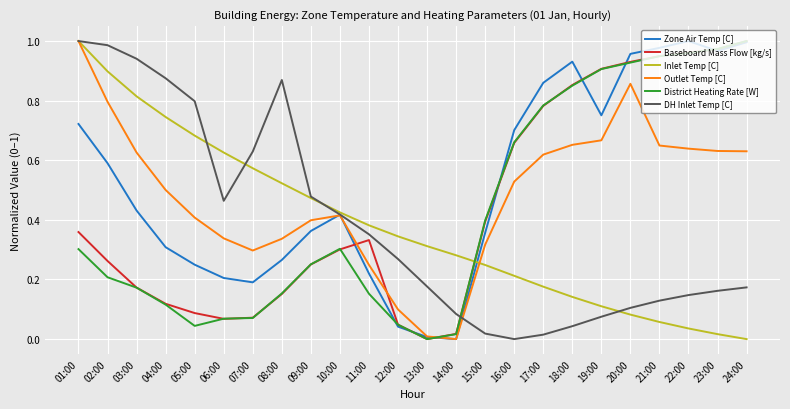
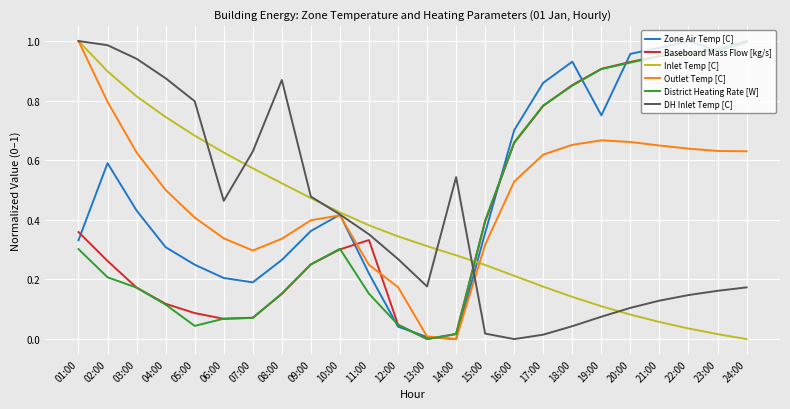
  {
    "Zone Air Temp [C]": {
-     "01:00": 0.72,
+     "01:00": 0.33,
      "02:00": 0.59,
      "03:00": 0.43,
      "04:00": 0.31,
      "05:00": 0.25,
      "06:00": 0.21,
      "07:00": 0.19,
      "08:00": 0.27,
      "09:00": 0.36,
      "11:00": 0.22,
      "15:00": 0.36,
      "16:00": 0.70,
      "17:00": 0.86,
      "18:00": 0.93,
      "19:00": 0.75,
      "20:00": 0.96
    },
    "Baseboard Mass Flow [kg/s]": {
      "01:00": 0.36,
      "02:00": 0.26,
      "05:00": 0.09,
      "11:00": 0.33
    },
    "Inlet Temp [C]": {
      "02:00": 0.90,
      "03:00": 0.81,
      "04:00": 0.75,
      "05:00": 0.68,
      "06:00": 0.63,
      "07:00": 0.57,
      "08:00": 0.52,
      "11:00": 0.38,
      "12:00": 0.34,
      "13:00": 0.31,
      "14:00": 0.28,
      "15:00": 0.25,
      "16:00": 0.21,
      "17:00": 0.18,
      "18:00": 0.14,
      "19:00": 0.11,
      "20:00": 0.08,
      "21:00": 0.06,
      "22:00": 0.04,
      "23:00": 0.02,
      "24:00": 0.00
    },
    "Outlet Temp [C]": {
      "02:00": 0.80,
      "03:00": 0.63,
      "04:00": 0.50,
      "05:00": 0.41,
      "06:00": 0.34,
      "07:00": 0.30,
      "08:00": 0.34,
      "09:00": 0.40,
      "11:00": 0.25,
-     "12:00": 0.10,
+     "12:00": 0.17,
      "15:00": 0.32,
      "16:00": 0.53,
      "17:00": 0.62,
      "18:00": 0.65,
      "19:00": 0.67,
-     "20:00": 0.86,
+     "20:00": 0.66,
      "21:00": 0.65,
      "22:00": 0.64,
      "23:00": 0.63,
      "24:00": 0.63
    },
    "District Heating Rate [W]": {
      "01:00": 0.30,
      "02:00": 0.21,
      "05:00": 0.04,
      "11:00": 0.15
    },
    "DH Inlet Temp [C]": {
      "02:00": 0.99,
      "03:00": 0.94,
      "04:00": 0.88,
      "05:00": 0.80,
      "06:00": 0.46,
      "07:00": 0.63,
      "08:00": 0.87,
      "11:00": 0.35,
      "12:00": 0.27,
      "13:00": 0.18,
-     "14:00": 0.08,
+     "14:00": 0.54,
      "15:00": 0.02,
      "16:00": 0.00,
      "17:00": 0.01,
      "18:00": 0.04,
      "19:00": 0.08,
      "20:00": 0.10,
      "21:00": 0.13,
      "22:00": 0.15,
      "23:00": 0.16,
      "24:00": 0.17
    }
  }
